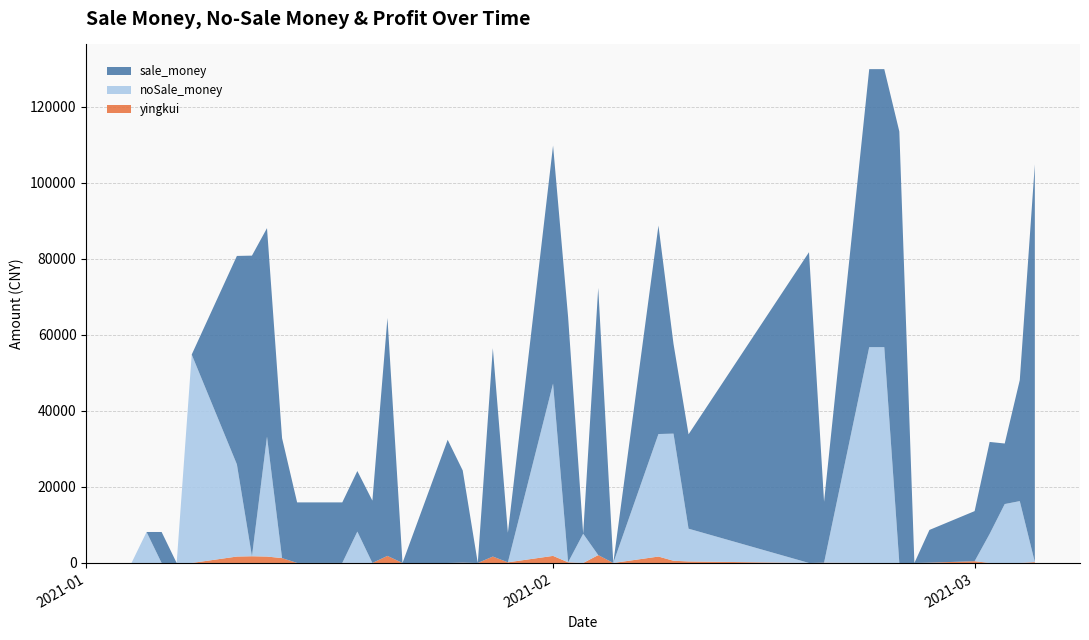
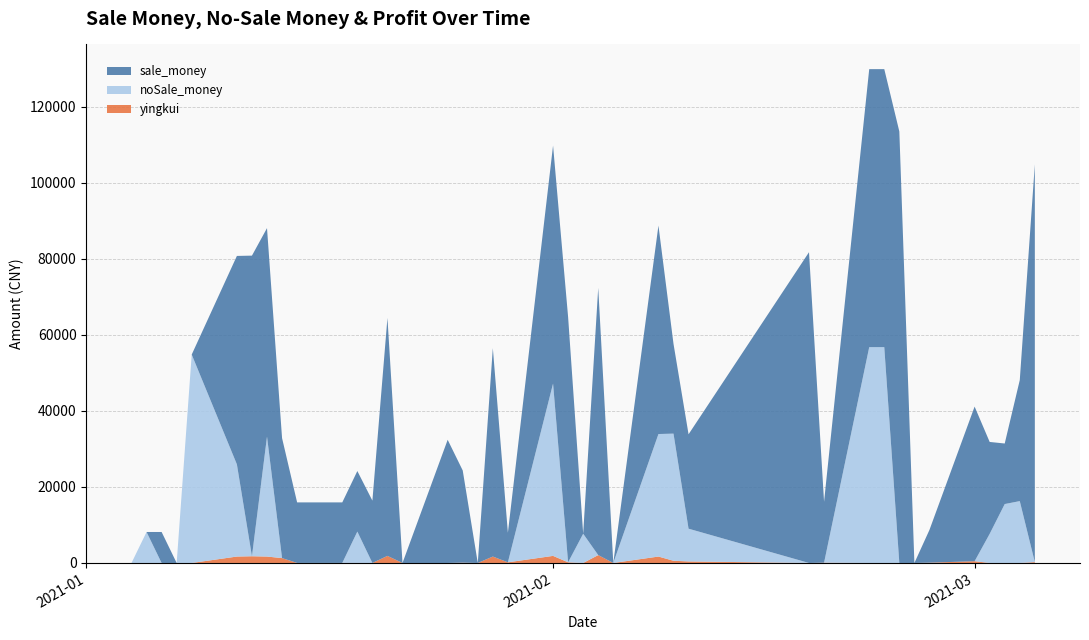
  {
    "yingkui": {
      "2021-02": 2000
    },
    "noSale_money": {
      "2021-02": 45000
    },
    "sale_money": {
      "2021-02": 63000,
-     "2021-03": 13000
+     "2021-03": 41000
    }
  }
